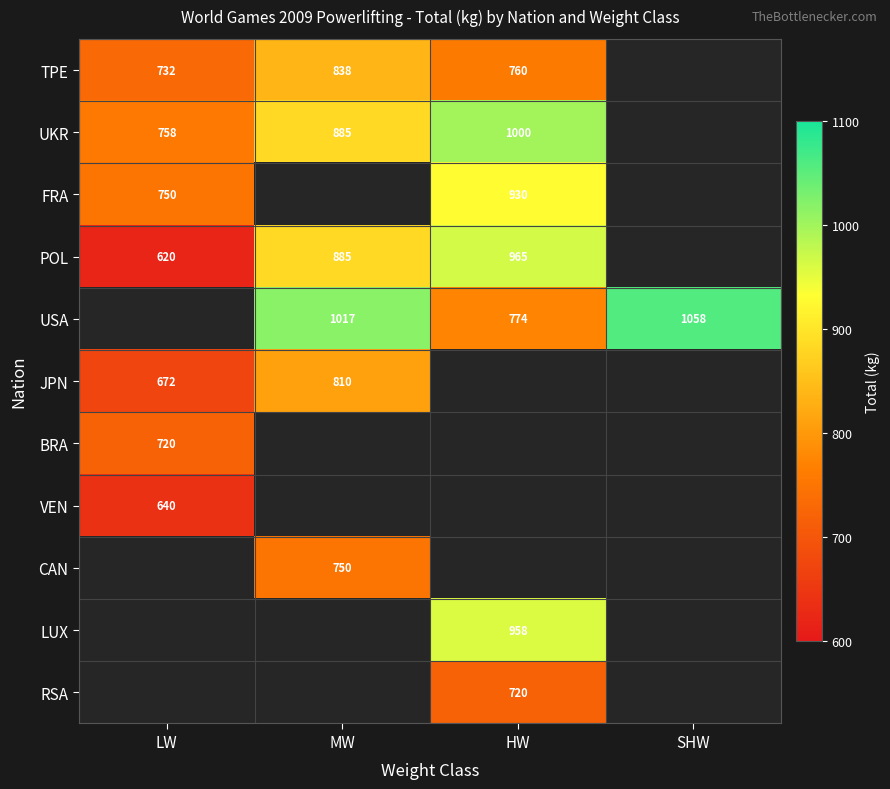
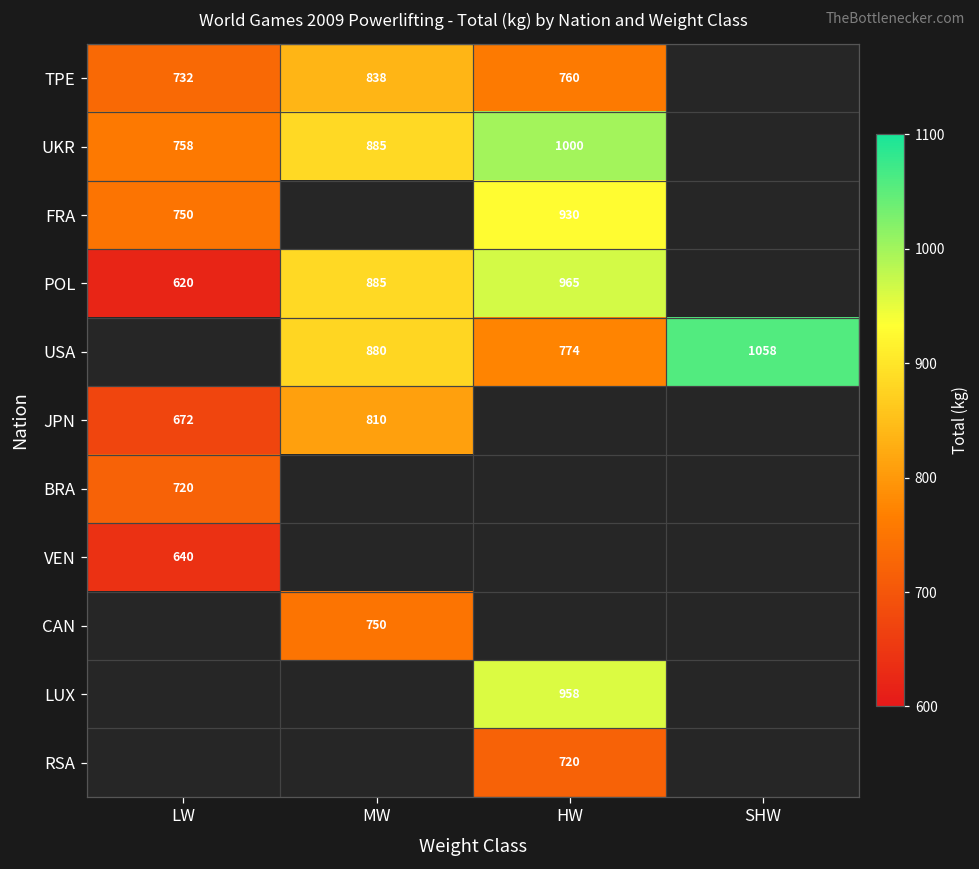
  {
    "TPE": {
      "LW": 732,
      "MW": 838,
      "HW": 760
    },
    "UKR": {
      "LW": 758,
      "MW": 885,
      "HW": 1000
    },
    "FRA": {
      "LW": 750,
      "HW": 930
    },
    "POL": {
      "LW": 620,
      "MW": 885,
      "HW": 965
    },
    "USA": {
-     "MW": 1017,
+     "MW": 880,
      "HW": 774,
      "SHW": 1058
    },
    "JPN": {
      "LW": 672,
      "MW": 810
    },
    "BRA": {
      "LW": 720
    },
    "VEN": {
      "LW": 640
    },
    "CAN": {
      "MW": 750
    },
    "LUX": {
      "HW": 958
    },
    "RSA": {
      "HW": 720
    }
  }
